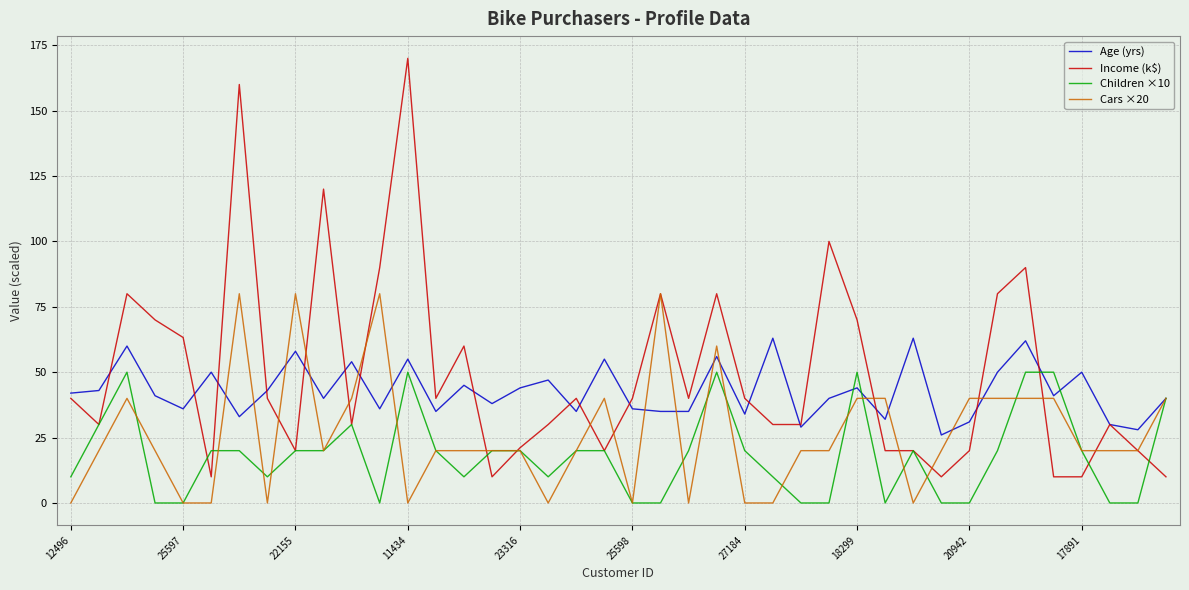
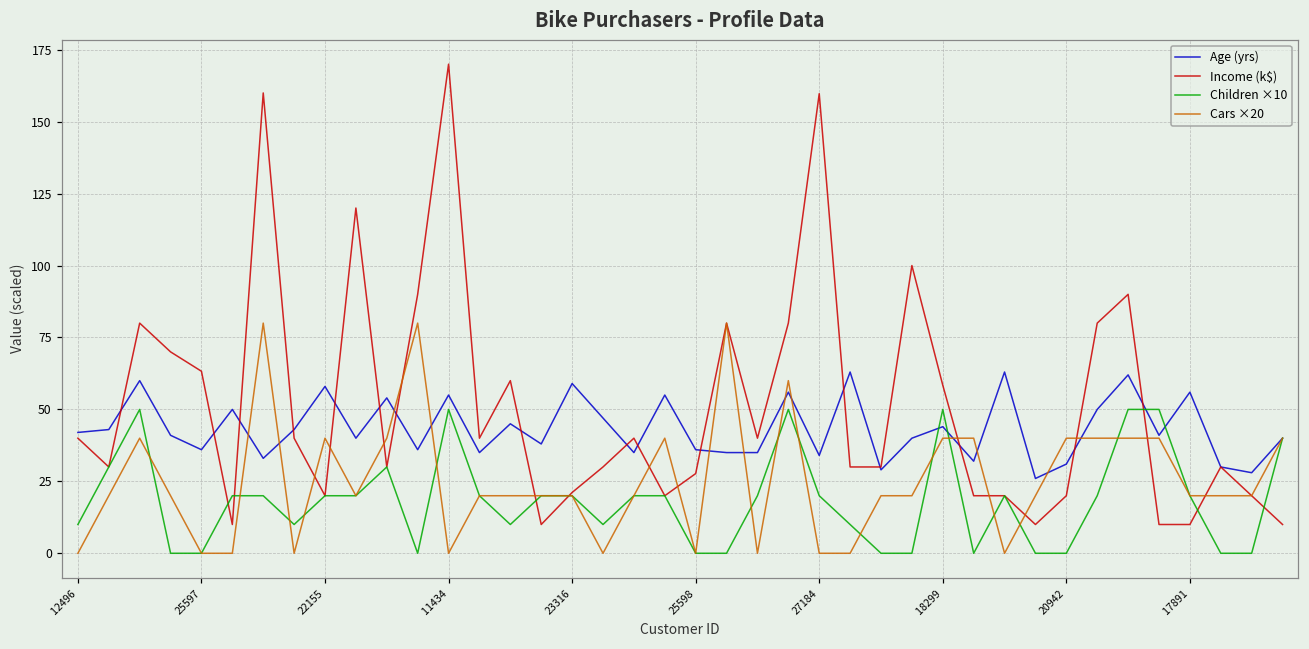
  {
    "Age (yrs)": {
      "12496": 42,
      "25597": 36,
      "22155": 58,
      "11434": 55,
-     "23316": 44,
+     "23316": 59,
      "25598": 36,
      "27184": 34,
      "18299": 44,
      "20942": 31,
-     "17891": 50
+     "17891": 56
    },
    "Income (k$)": {
      "12496": 40,
      "25597": 63,
      "11434": 170,
      "23316": 21,
-     "25598": 40,
-     "27184": 40,
-     "18299": 70,
+     "25598": 28,
+     "27184": 160,
+     "18299": 58,
      "20942": 20,
      "17891": 10
    },
    "Children ×10": {
      "12496": 10,
      "11434": 50,
      "27184": 20,
      "18299": 50,
      "20942": 0
    },
    "Cars ×20": {
      "12496": 0,
-     "22155": 80,
+     "22155": 40,
      "11434": 0,
      "27184": 0,
      "18299": 40,
      "20942": 40
    }
  }
